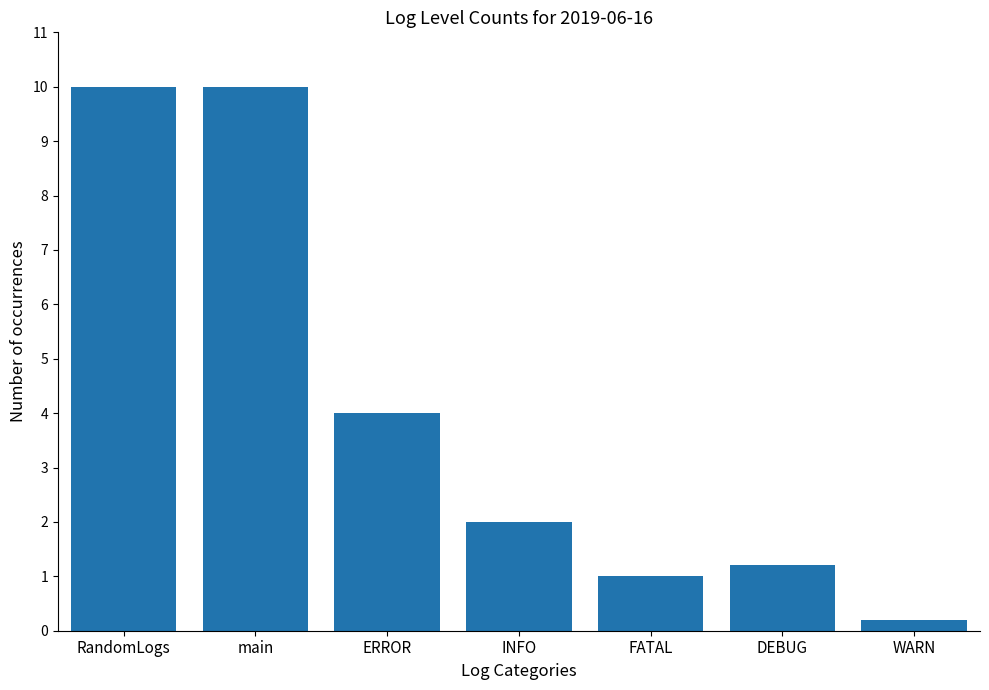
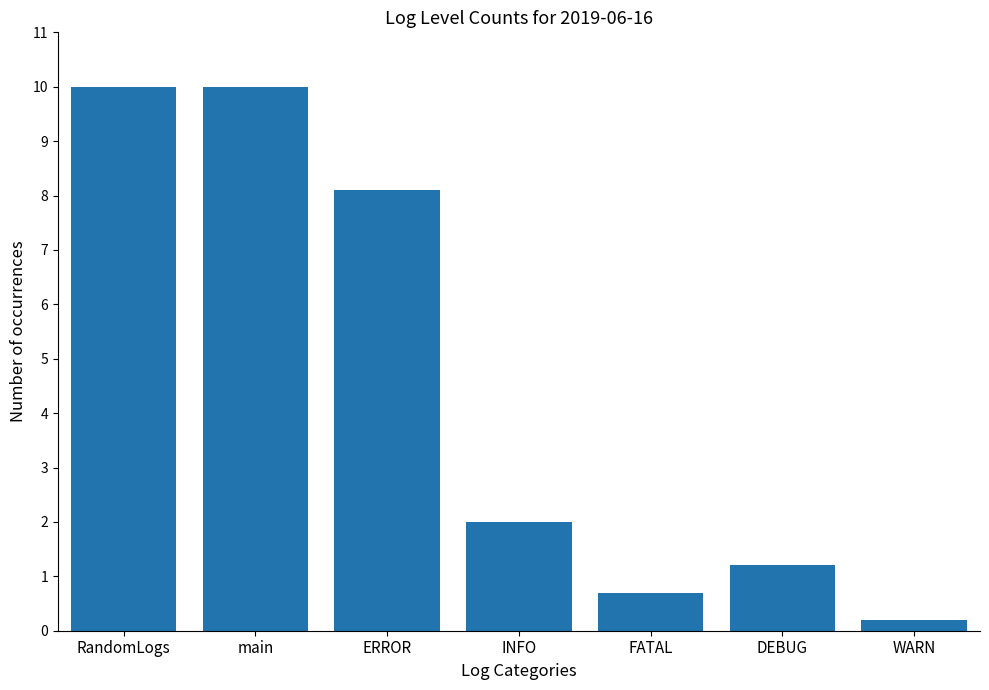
  {
    "RandomLogs": 10.0,
    "main": 10.0,
-   "ERROR": 4.0,
+   "ERROR": 8.1,
    "INFO": 2.0,
-   "FATAL": 1.0,
+   "FATAL": 0.7,
    "DEBUG": 1.2,
    "WARN": 0.2
  }
